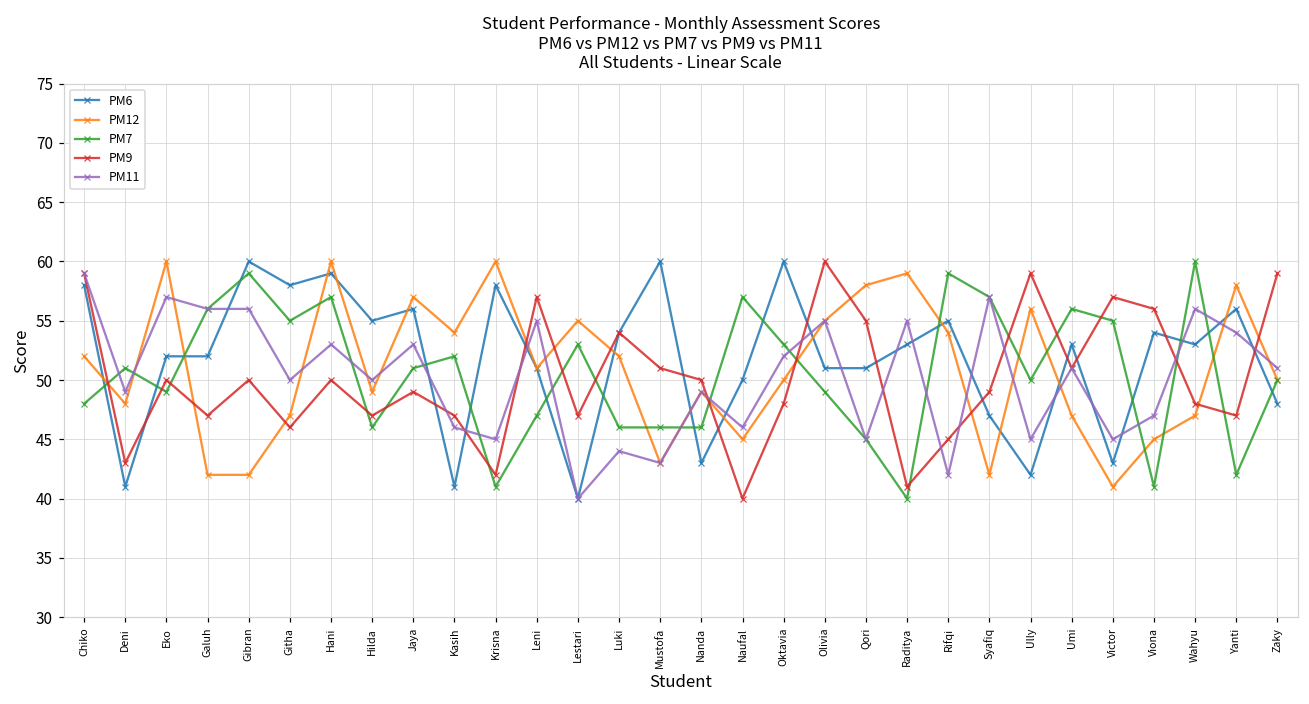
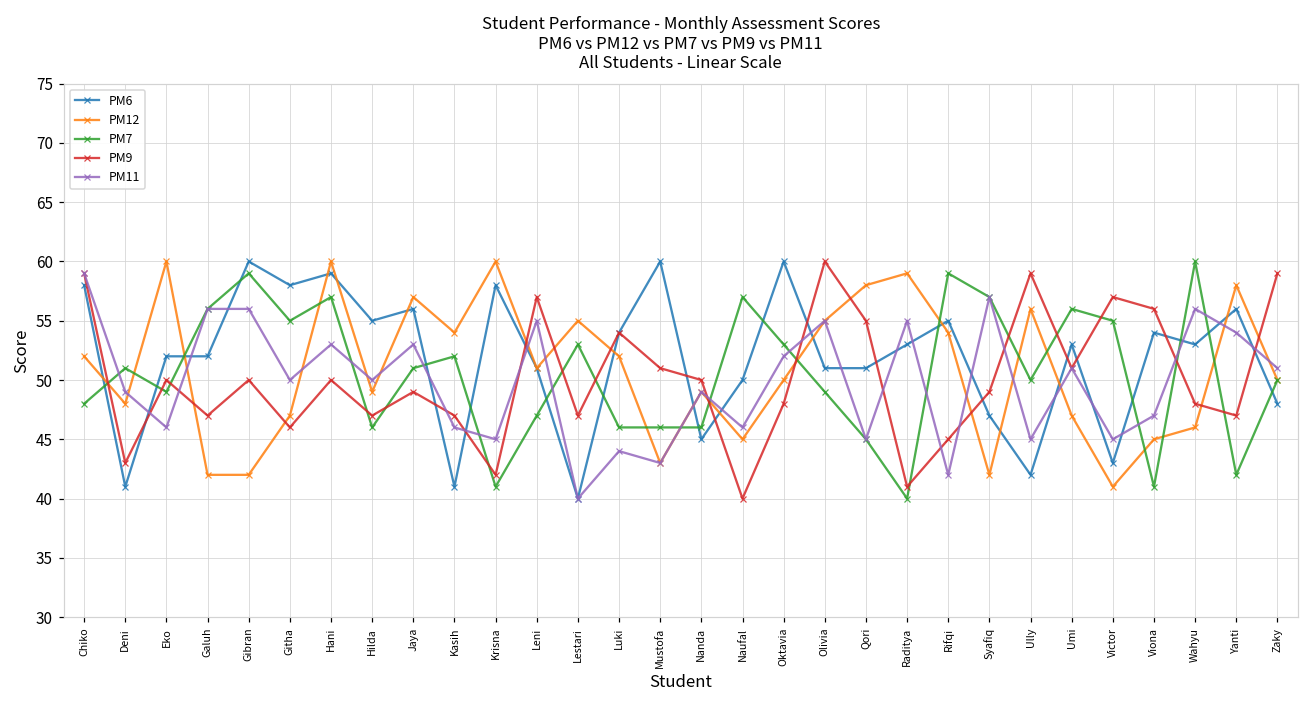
  {
    "PM6": {
      "Chiko": 58,
      "Deni": 41,
      "Eko": 52,
      "Galuh": 52,
      "Gibran": 60,
      "Githa": 58,
      "Hani": 59,
      "Hilda": 55,
      "Jaya": 56,
      "Kasih": 41,
      "Krisna": 58,
      "Mustofa": 60,
-     "Nanda": 43,
+     "Nanda": 45,
      "Naufal": 50,
      "Oktavia": 60,
      "Olivia": 51,
      "Qori": 51,
      "Raditya": 53,
      "Rifqi": 55,
      "Syafiq": 47,
      "Ully": 42,
      "Umi": 53,
      "Victor": 43,
      "Viona": 54,
      "Wahyu": 53,
      "Yanti": 56,
      "Zaky": 48
    },
    "PM12": {
      "Chiko": 52,
      "Deni": 48,
      "Eko": 60,
      "Galuh": 42,
      "Gibran": 42,
      "Githa": 47,
      "Hani": 60,
      "Hilda": 49,
      "Jaya": 57,
      "Kasih": 54,
      "Krisna": 60,
      "Lestari": 55,
      "Luki": 52,
      "Naufal": 45,
      "Oktavia": 50,
      "Qori": 58,
      "Raditya": 59,
      "Rifqi": 54,
      "Syafiq": 42,
      "Ully": 56,
      "Umi": 47,
      "Victor": 41,
      "Viona": 45,
-     "Wahyu": 47,
+     "Wahyu": 46,
      "Yanti": 58
    },
    "PM7": {
      "Chiko": 48,
      "Deni": 51,
      "Eko": 49,
      "Gibran": 59,
      "Githa": 55,
      "Hani": 57,
      "Hilda": 46,
      "Jaya": 51,
      "Kasih": 52,
      "Krisna": 41,
      "Leni": 47,
      "Lestari": 53,
      "Luki": 46,
      "Mustofa": 46,
      "Nanda": 46,
      "Naufal": 57,
      "Oktavia": 53,
      "Olivia": 49,
      "Raditya": 40,
      "Rifqi": 59,
      "Ully": 50,
      "Umi": 56,
      "Victor": 55,
      "Viona": 41,
      "Wahyu": 60,
      "Yanti": 42
    },
    "PM9": {
      "Deni": 43,
      "Eko": 50,
      "Galuh": 47,
      "Gibran": 50,
      "Githa": 46,
      "Hani": 50,
      "Hilda": 47,
      "Jaya": 49,
      "Kasih": 47,
      "Krisna": 42,
      "Leni": 57,
      "Lestari": 47,
      "Mustofa": 51,
      "Nanda": 50,
      "Naufal": 40,
      "Oktavia": 48,
      "Olivia": 60,
      "Qori": 55,
      "Raditya": 41,
      "Rifqi": 45,
      "Syafiq": 49,
      "Ully": 59,
      "Victor": 57,
      "Viona": 56,
      "Wahyu": 48,
      "Yanti": 47,
      "Zaky": 59
    },
    "PM11": {
      "Deni": 49,
-     "Eko": 57,
+     "Eko": 46,
      "Gibran": 56,
      "Githa": 50,
      "Hani": 53,
      "Hilda": 50,
      "Jaya": 53,
      "Kasih": 46,
      "Krisna": 45,
      "Leni": 55,
      "Luki": 44,
      "Naufal": 46,
      "Oktavia": 52,
      "Raditya": 55,
      "Rifqi": 42,
      "Ully": 45,
      "Victor": 45,
      "Viona": 47,
      "Wahyu": 56,
      "Yanti": 54,
      "Zaky": 51
    }
  }
